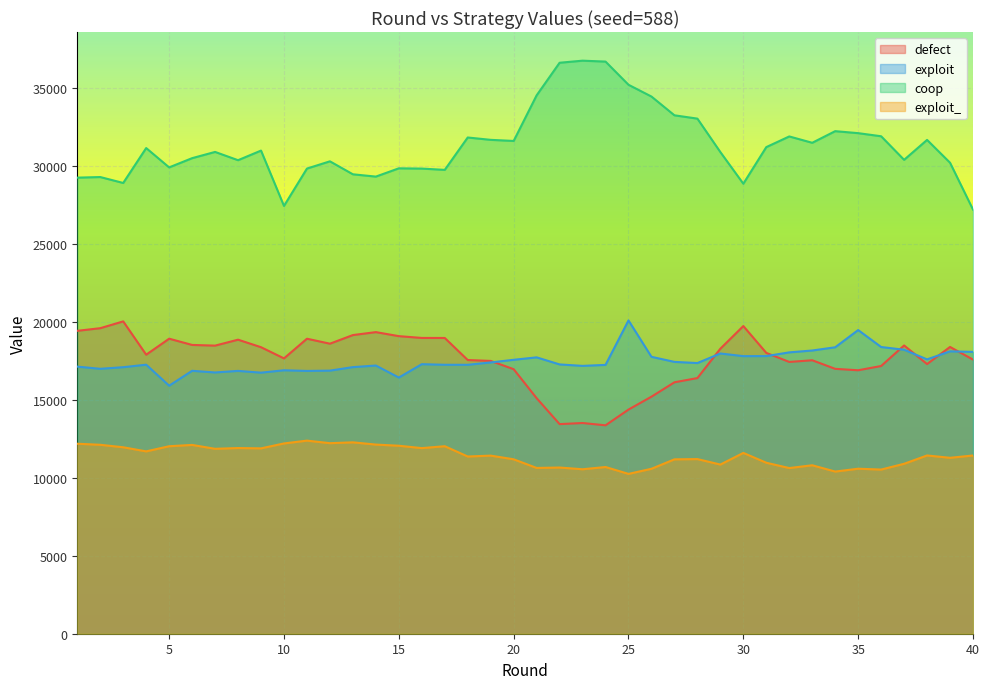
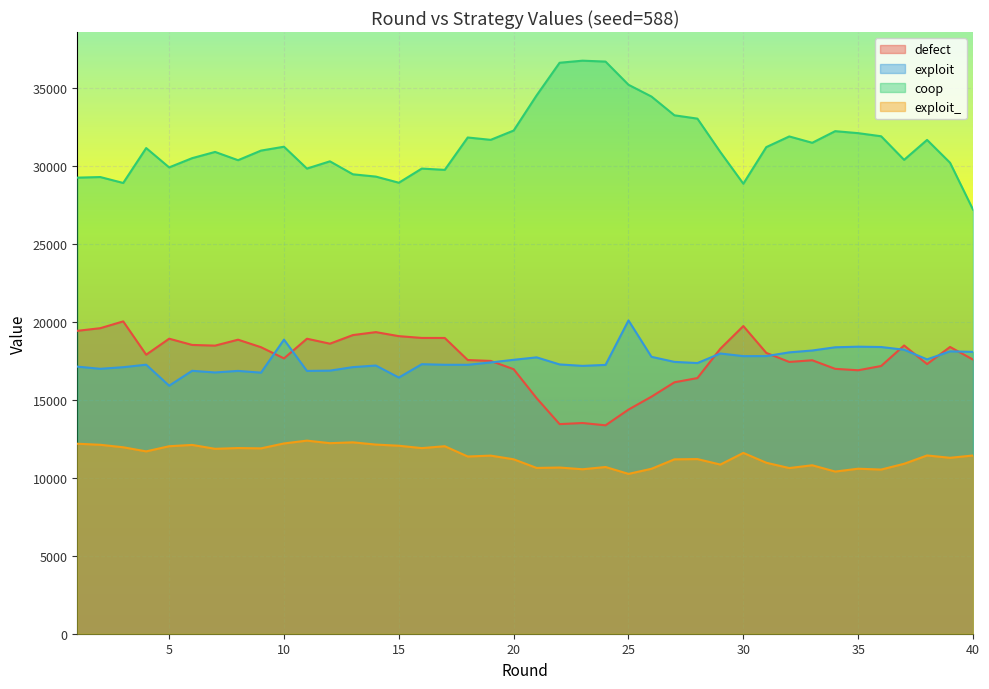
  {
    "exploit": {
      "5": 15900,
-     "10": 16900,
+     "10": 18900,
      "15": 16400,
      "20": 17600,
      "25": 20100,
      "30": 17800,
-     "35": 19500,
+     "35": 18400,
      "40": 18100
    },
    "coop": {
      "5": 29900,
-     "10": 27400,
-     "15": 29900,
-     "20": 31600,
+     "10": 31200,
+     "15": 28900,
+     "20": 32300,
      "25": 35200,
      "30": 28900,
      "35": 32100,
      "40": 27200
    }
  }
